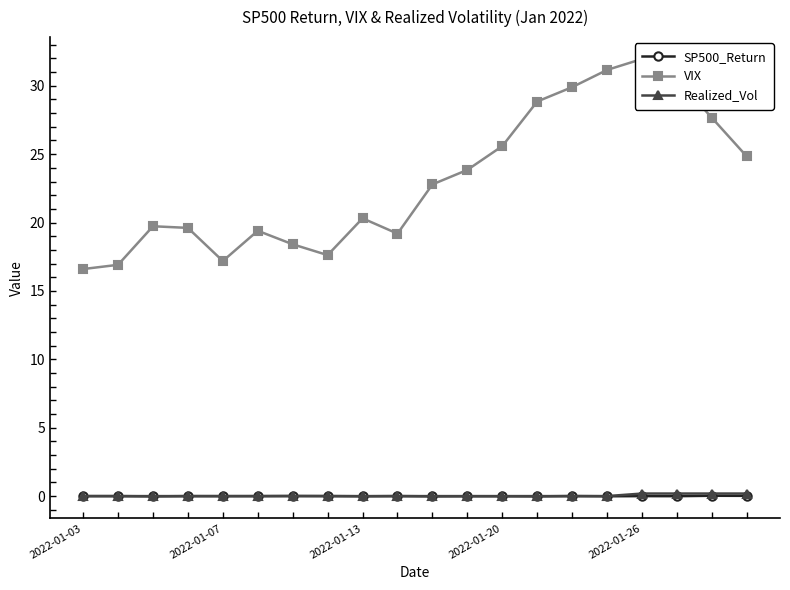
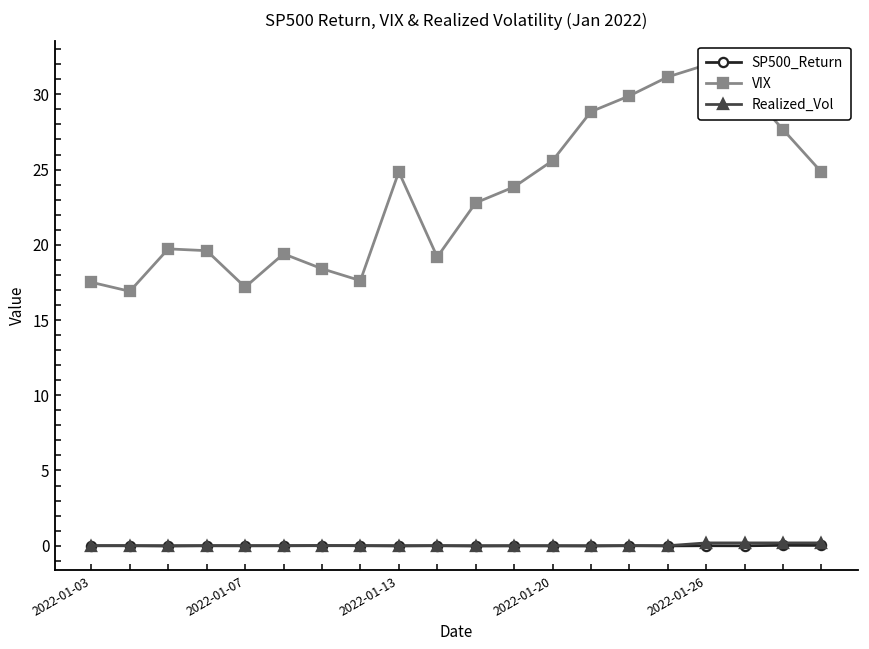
  {
    "VIX": {
-     "2022-01-03": 16.6,
+     "2022-01-03": 17.5,
      "2022-01-07": 17.2,
-     "2022-01-13": 20.3,
+     "2022-01-13": 24.9,
      "2022-01-20": 25.6
    }
  }
